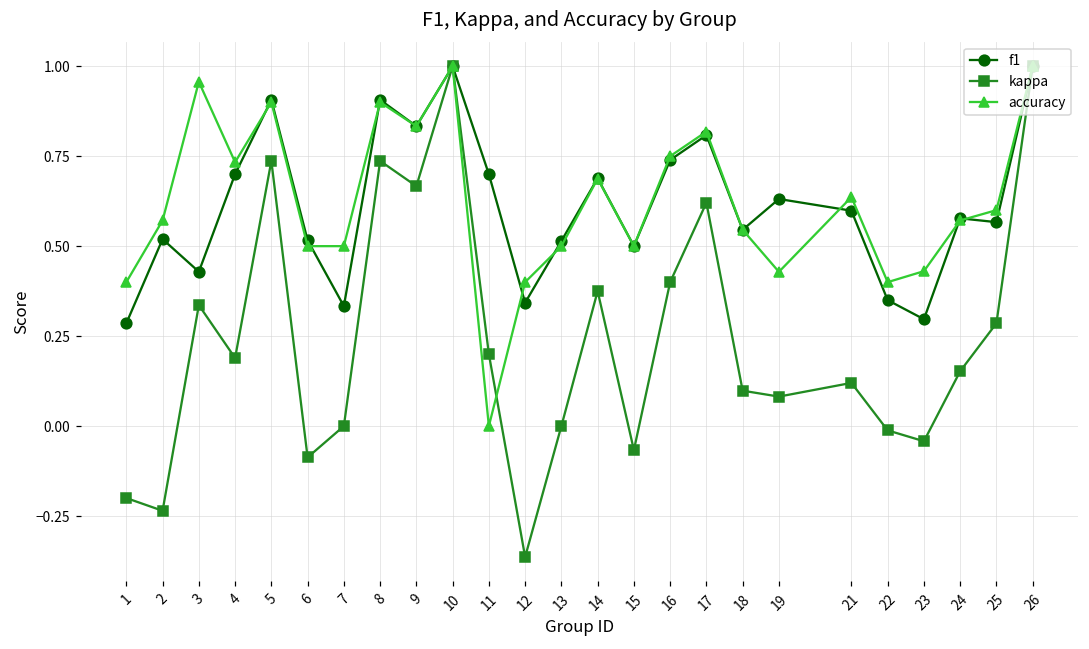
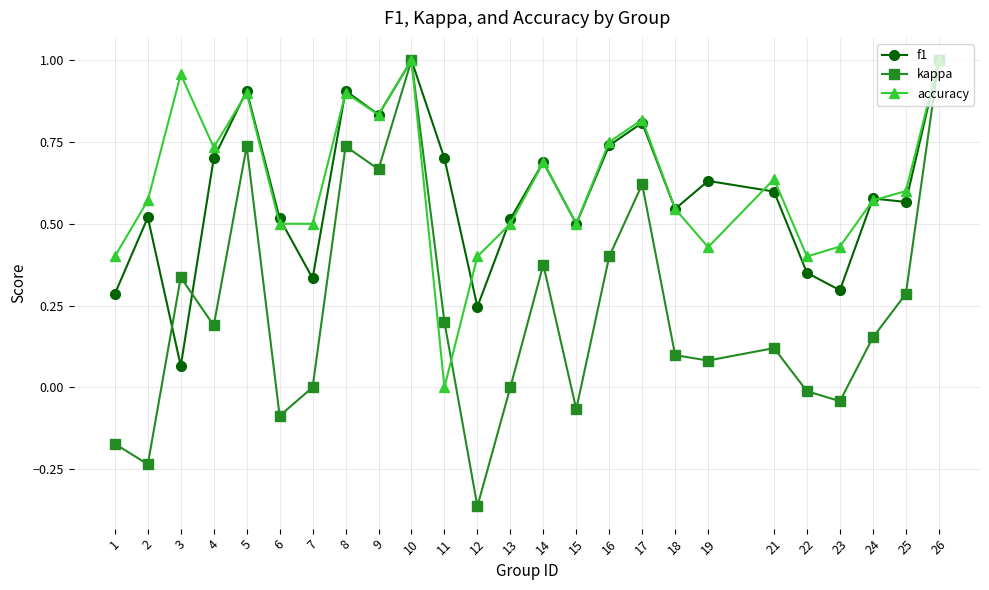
  {
    "f1": {
      "1": 0.29,
      "2": 0.52,
-     "3": 0.43,
+     "3": 0.07,
      "4": 0.70,
      "6": 0.52,
      "7": 0.33,
      "11": 0.70,
-     "12": 0.34,
+     "12": 0.25,
      "13": 0.51,
      "16": 0.74,
      "17": 0.81,
      "19": 0.63,
      "21": 0.60,
      "22": 0.35,
      "23": 0.30,
      "25": 0.57
    },
    "kappa": {
-     "1": -0.20,
+     "1": -0.17,
      "2": -0.24,
      "3": 0.34,
      "4": 0.19,
      "5": 0.74,
      "6": -0.09,
      "7": 0.00,
      "8": 0.74,
      "9": 0.67,
      "11": 0.20,
      "12": -0.36,
      "13": 0.00,
      "14": 0.38,
      "15": -0.07,
      "16": 0.40,
      "17": 0.62,
      "18": 0.10,
      "19": 0.08,
      "21": 0.12,
      "22": -0.01,
      "23": -0.04,
      "24": 0.15,
      "25": 0.29
    },
    "accuracy": {
      "1": 0.40,
      "2": 0.57,
      "3": 0.96,
      "4": 0.73,
      "6": 0.50,
      "7": 0.50,
      "11": 0.00,
      "12": 0.40,
      "13": 0.50,
      "16": 0.75,
      "17": 0.82,
      "19": 0.43,
      "21": 0.64,
      "22": 0.40,
      "23": 0.43,
      "25": 0.60
    }
  }
